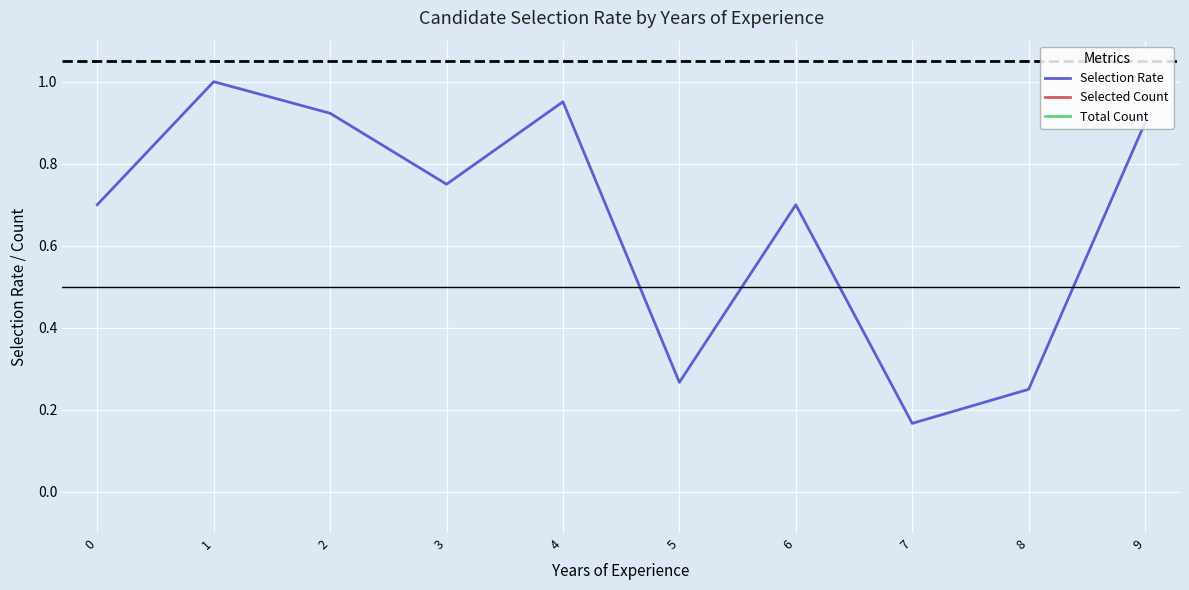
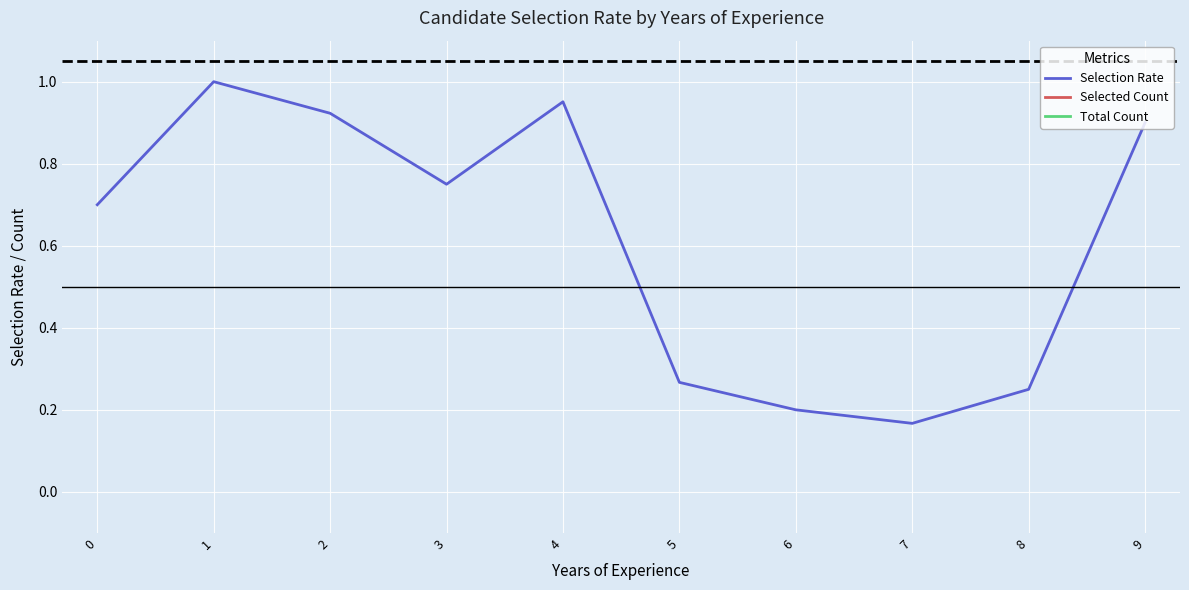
  {
    "Selection Rate": {
      "0": 0.7,
      "1": 1.0,
      "2": 0.92,
      "3": 0.75,
      "4": 0.95,
      "5": 0.27,
-     "6": 0.7,
+     "6": 0.2,
      "7": 0.17,
      "8": 0.25
    }
  }
